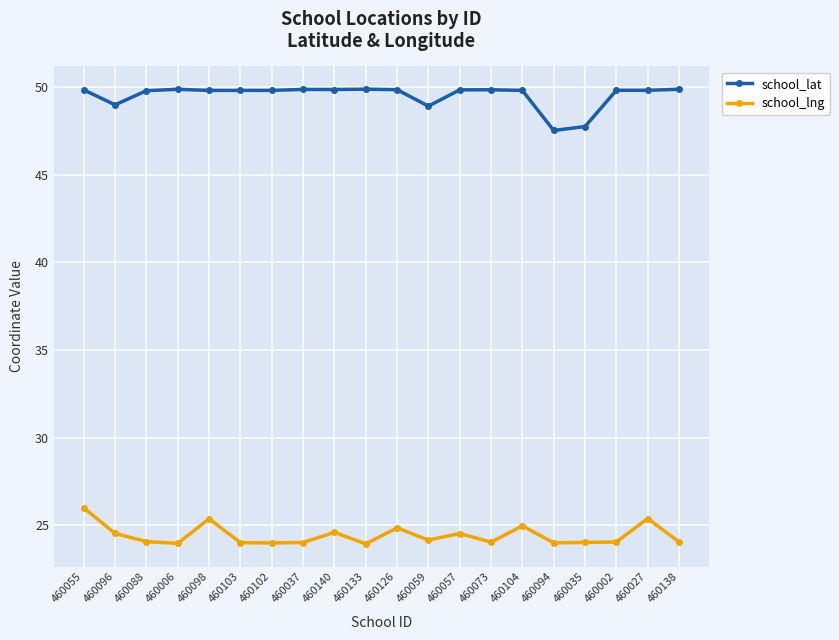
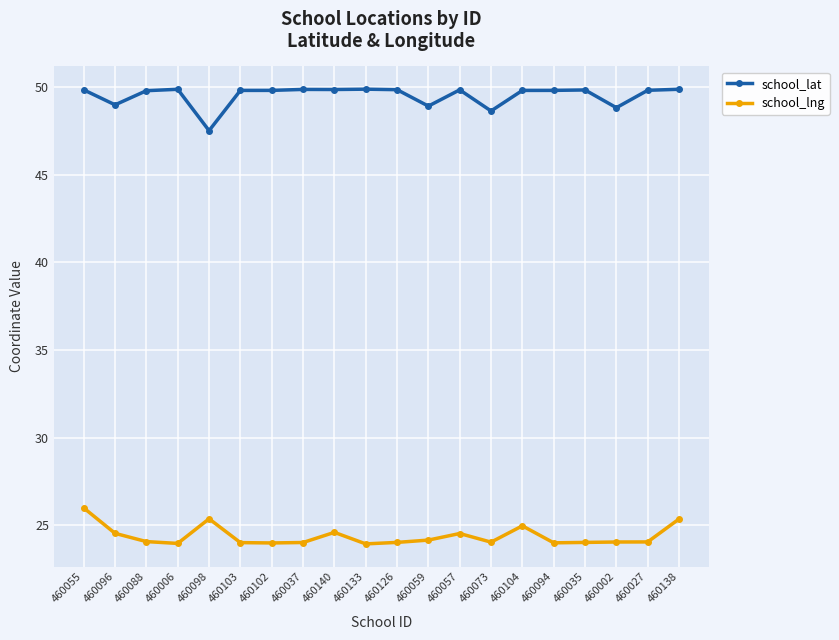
  {
    "school_lat": {
      "460055": 49.8,
      "460096": 49.0,
      "460088": 49.8,
      "460006": 49.9,
-     "460098": 49.8,
+     "460098": 47.5,
      "460103": 49.8,
      "460102": 49.8,
      "460037": 49.9,
      "460140": 49.9,
      "460133": 49.9,
      "460126": 49.8,
      "460059": 48.9,
      "460057": 49.8,
-     "460073": 49.8,
+     "460073": 48.6,
      "460104": 49.8,
-     "460094": 47.5,
-     "460035": 47.7,
-     "460002": 49.8,
+     "460094": 49.8,
+     "460035": 49.8,
+     "460002": 48.8,
      "460027": 49.8,
      "460138": 49.9
    },
    "school_lng": {
      "460055": 26.0,
      "460096": 24.5,
      "460088": 24.1,
      "460006": 24.0,
      "460098": 25.4,
      "460103": 24.0,
      "460102": 24.0,
      "460037": 24.0,
      "460140": 24.6,
      "460133": 23.9,
-     "460126": 24.8,
+     "460126": 24.0,
      "460059": 24.1,
      "460057": 24.5,
      "460073": 24.0,
      "460104": 25.0,
      "460094": 24.0,
      "460035": 24.0,
      "460002": 24.0,
-     "460027": 25.4,
-     "460138": 24.0
+     "460027": 24.0,
+     "460138": 25.4
    }
  }
